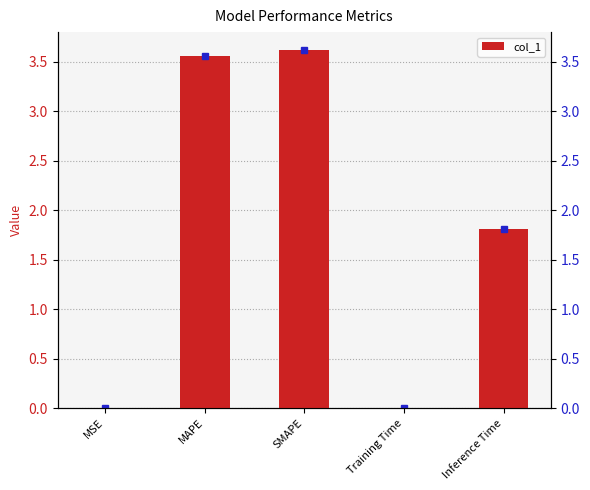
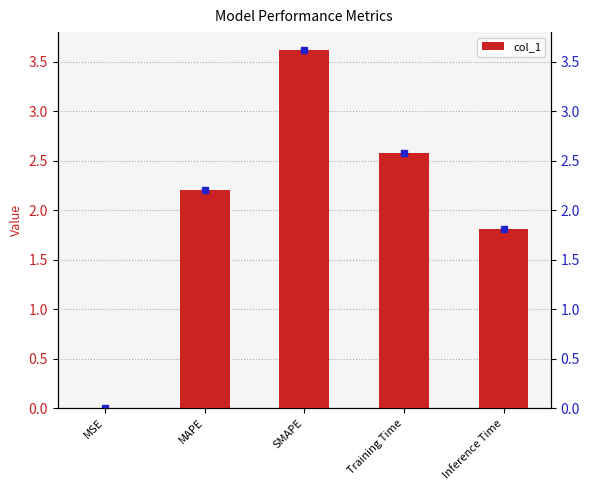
  {
    "col_1": {
-     "MAPE": 3.6,
+     "MAPE": 2.2,
      "SMAPE": 3.6,
-     "Training Time": 0.0,
+     "Training Time": 2.6,
      "Inference Time": 1.8
    }
  }
